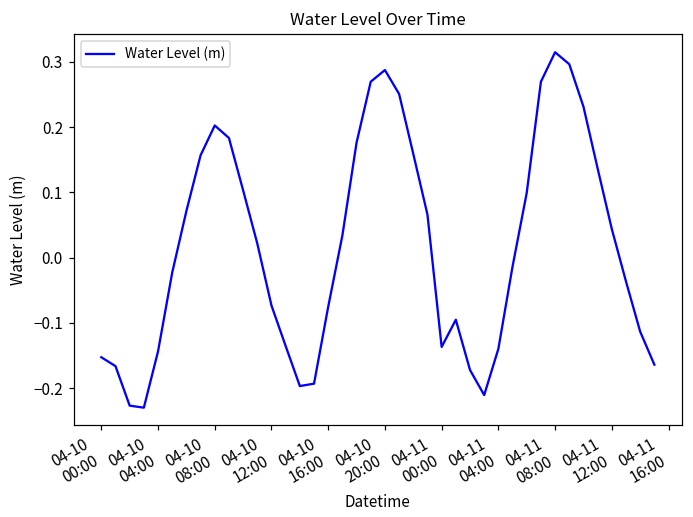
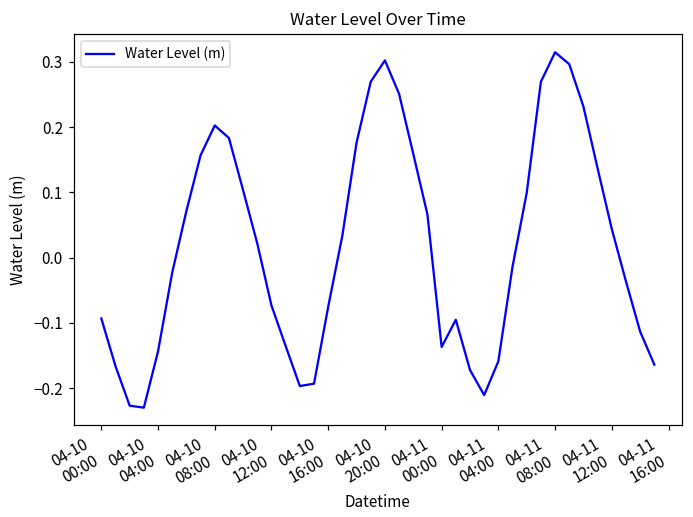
  {
-   "04-10 00:00": -0.15,
+   "04-10 00:00": -0.09,
    "04-10 04:00": -0.14,
    "04-10 08:00": 0.20,
    "04-10 12:00": -0.07,
    "04-10 16:00": -0.08,
-   "04-10 20:00": 0.29,
+   "04-10 20:00": 0.30,
    "04-11 00:00": -0.14,
-   "04-11 04:00": -0.14,
+   "04-11 04:00": -0.16,
    "04-11 08:00": 0.31,
    "04-11 12:00": 0.04
  }
